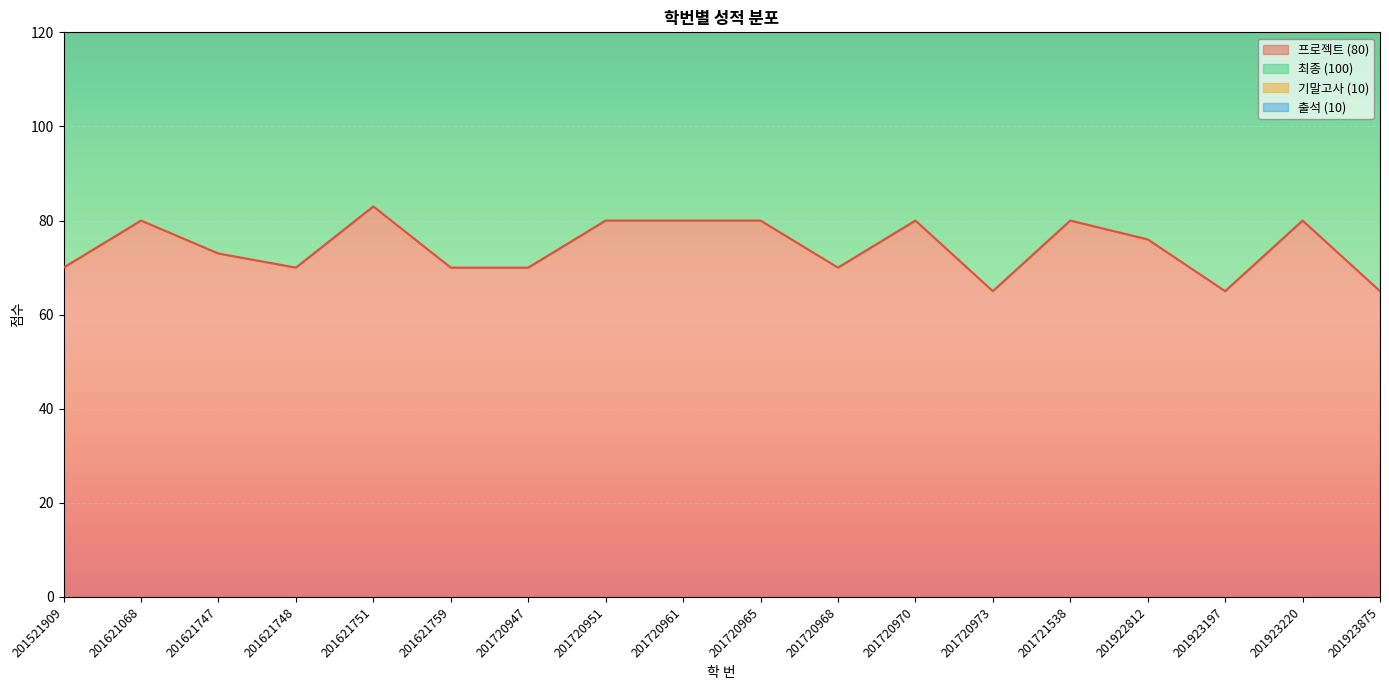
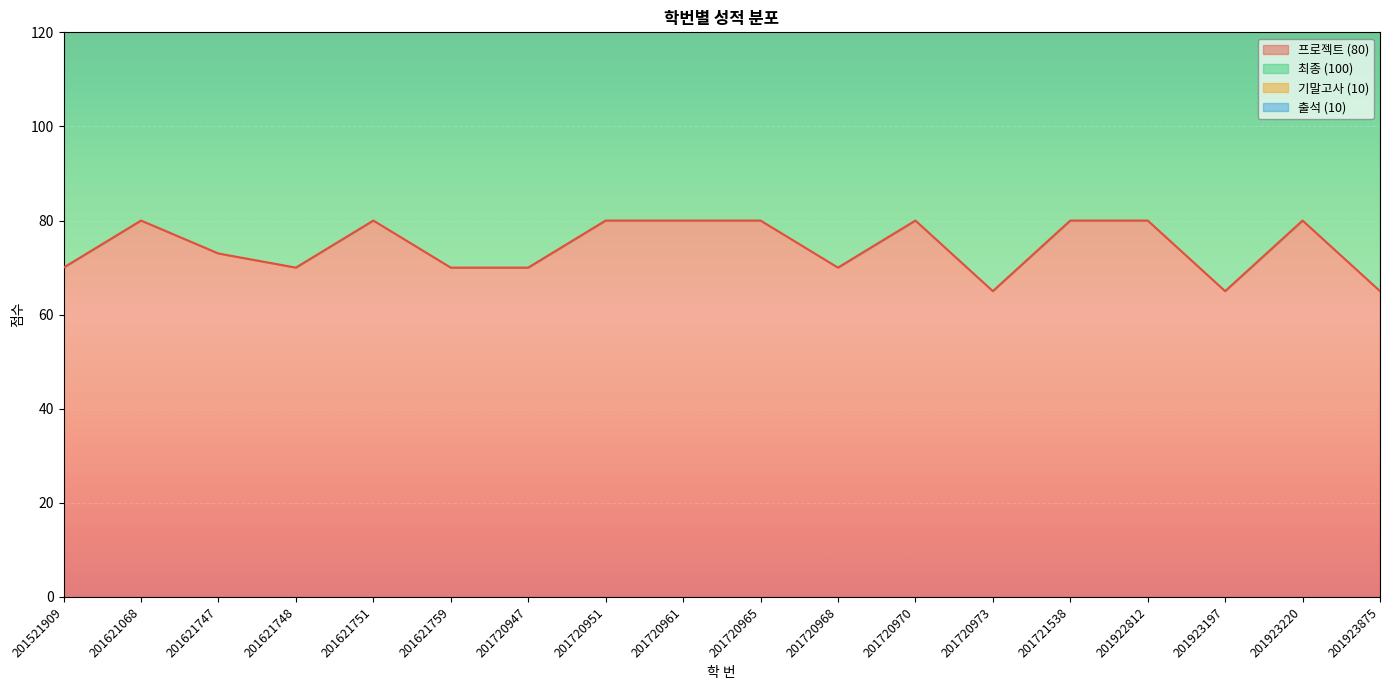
  {
    "프로젝트 (80)": {
      "201521909": 70,
      "201621068": 80,
      "201621747": 73,
      "201621748": 70,
-     "201621751": 83,
+     "201621751": 80,
      "201621759": 70,
      "201720947": 70,
      "201720951": 80,
      "201720961": 80,
      "201720965": 80,
      "201720968": 70,
      "201720970": 80,
      "201720973": 65,
      "201721538": 80,
-     "201922812": 76,
+     "201922812": 80,
      "201923197": 65,
      "201923220": 80,
      "201923875": 65
    }
  }
